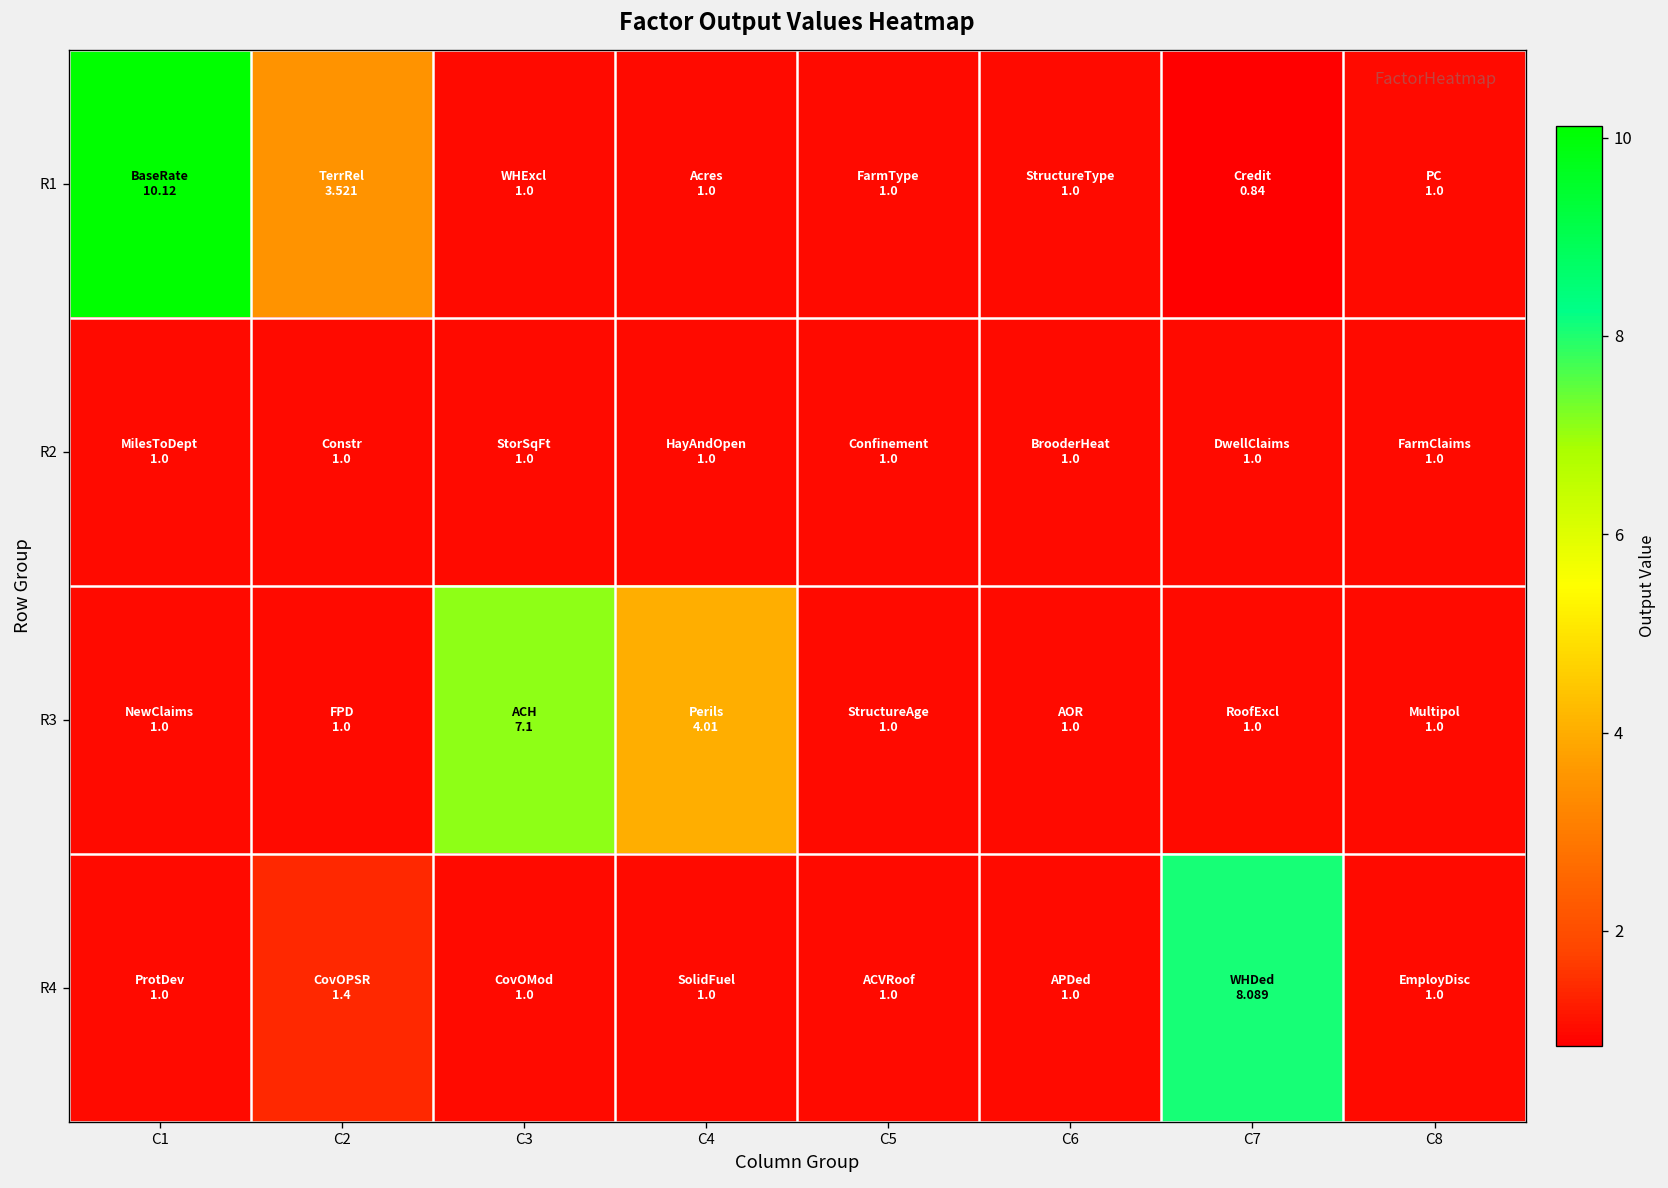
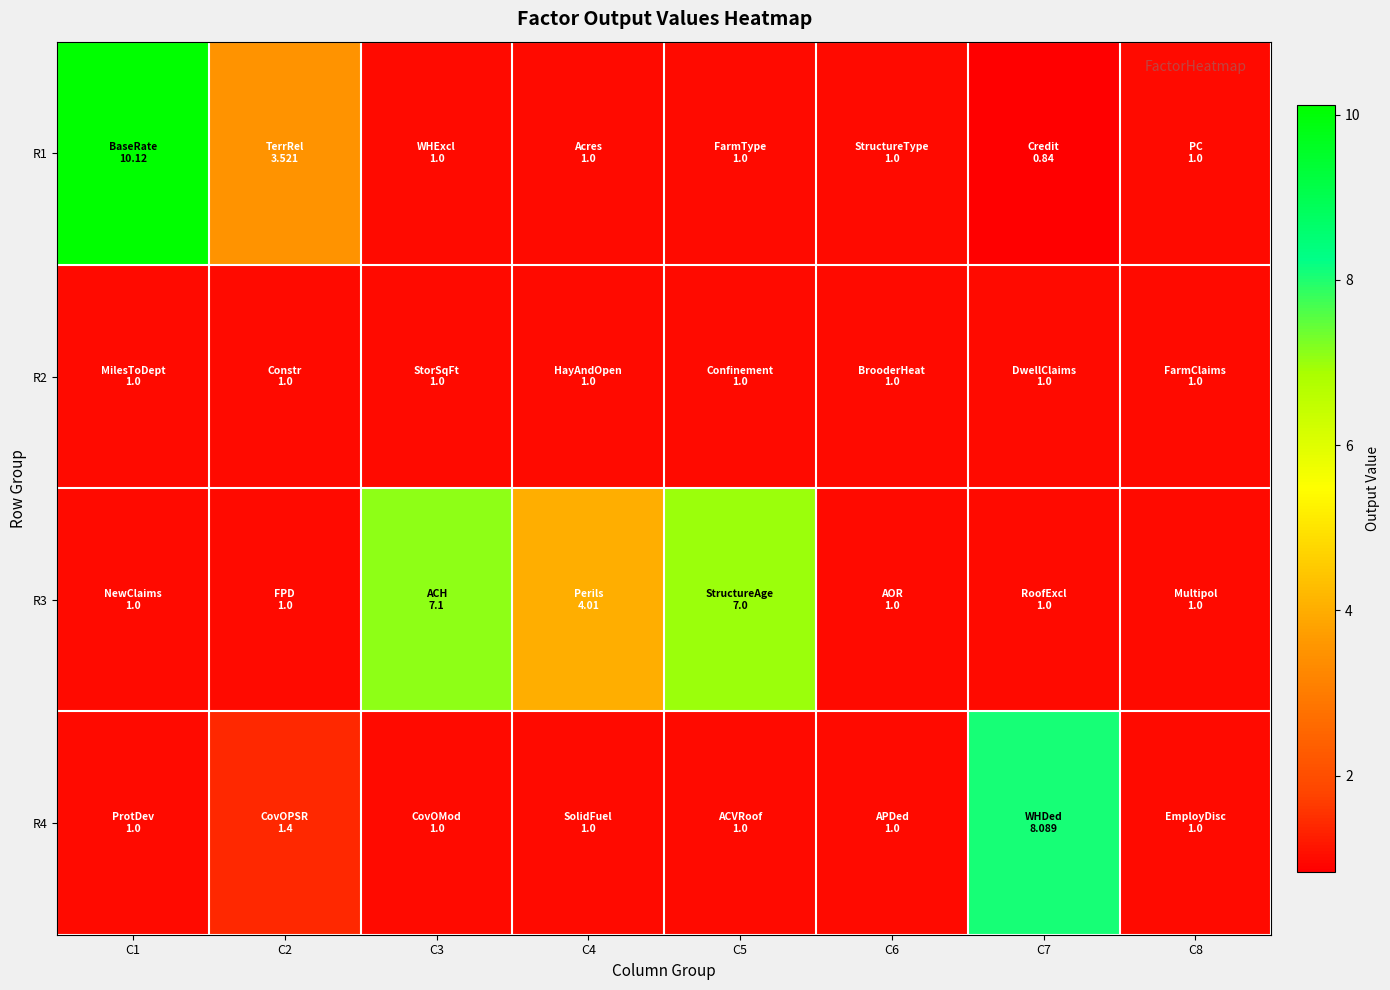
  {
    "R1": {
      "C1": 10.12,
      "C2": 3.521,
      "C3": 1.0,
      "C4": 1.0,
      "C5": 1.0,
      "C6": 1.0,
      "C7": 0.84
    },
    "R2": {
      "C1": 1.0,
      "C2": 1.0,
      "C3": 1.0,
      "C4": 1.0,
      "C5": 1.0,
      "C6": 1.0,
      "C7": 1.0,
      "C8": 1.0
    },
    "R3": {
      "C1": 1.0,
      "C2": 1.0,
      "C3": 7.1,
      "C4": 4.01,
-     "C5": 1.0,
+     "C5": 7.0,
      "C6": 1.0,
      "C7": 1.0,
      "C8": 1.0
    },
    "R4": {
      "C1": 1.0,
      "C2": 1.4,
      "C3": 1.0,
      "C4": 1.0,
      "C5": 1.0,
      "C6": 1.0,
      "C7": 8.089,
      "C8": 1.0
    }
  }
